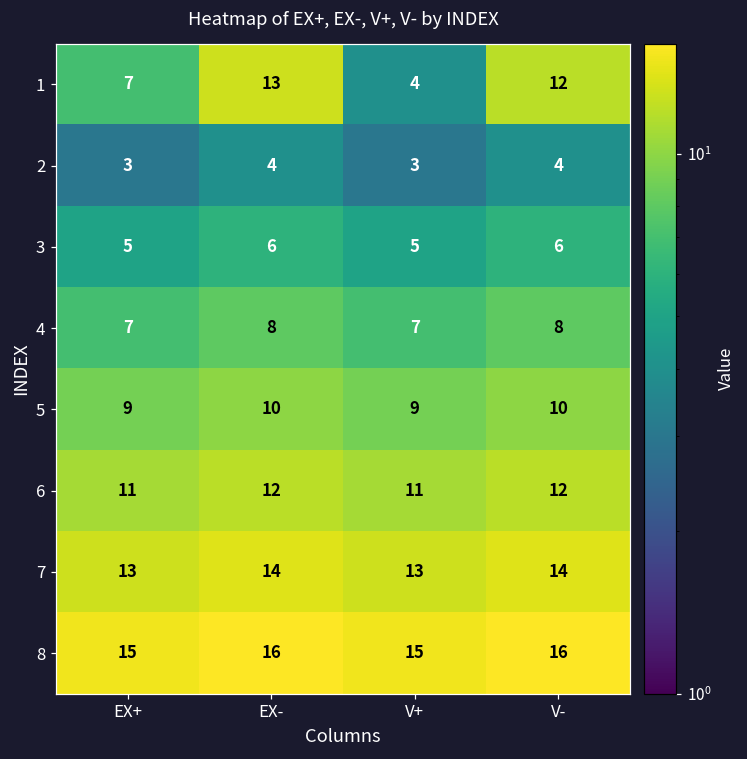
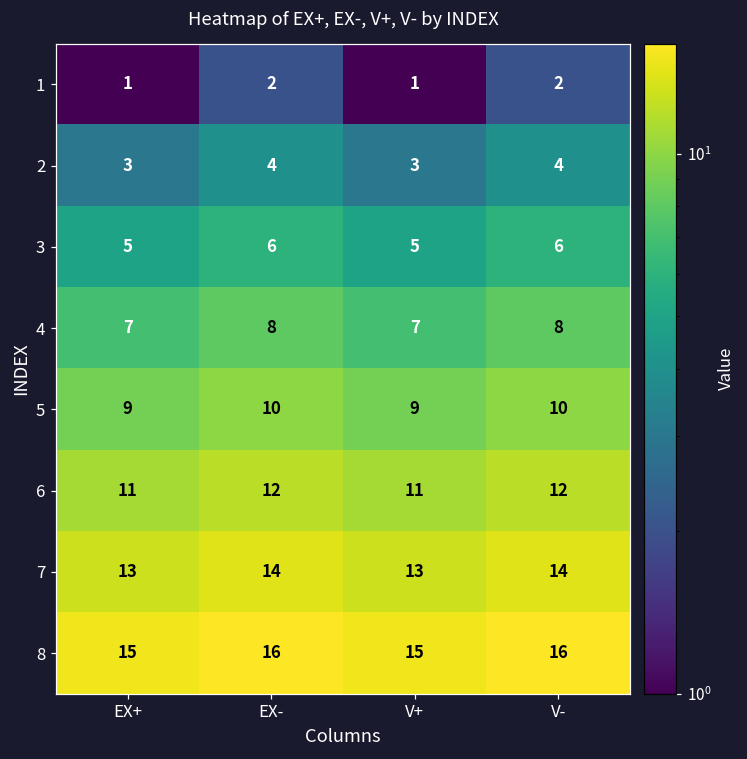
  {
    "1": {
-     "EX+": 7,
-     "EX-": 13,
-     "V+": 4,
-     "V-": 12
+     "EX+": 1,
+     "EX-": 2,
+     "V+": 1,
+     "V-": 2
    },
    "2": {
      "EX+": 3,
      "EX-": 4,
      "V+": 3,
      "V-": 4
    },
    "3": {
      "EX+": 5,
      "EX-": 6,
      "V+": 5,
      "V-": 6
    },
    "4": {
      "EX+": 7,
      "EX-": 8,
      "V+": 7,
      "V-": 8
    },
    "5": {
      "EX+": 9,
      "EX-": 10,
      "V+": 9,
      "V-": 10
    },
    "6": {
      "EX+": 11,
      "EX-": 12,
      "V+": 11,
      "V-": 12
    },
    "7": {
      "EX+": 13,
      "EX-": 14,
      "V+": 13,
      "V-": 14
    },
    "8": {
      "EX+": 15,
      "EX-": 16,
      "V+": 15,
      "V-": 16
    }
  }
